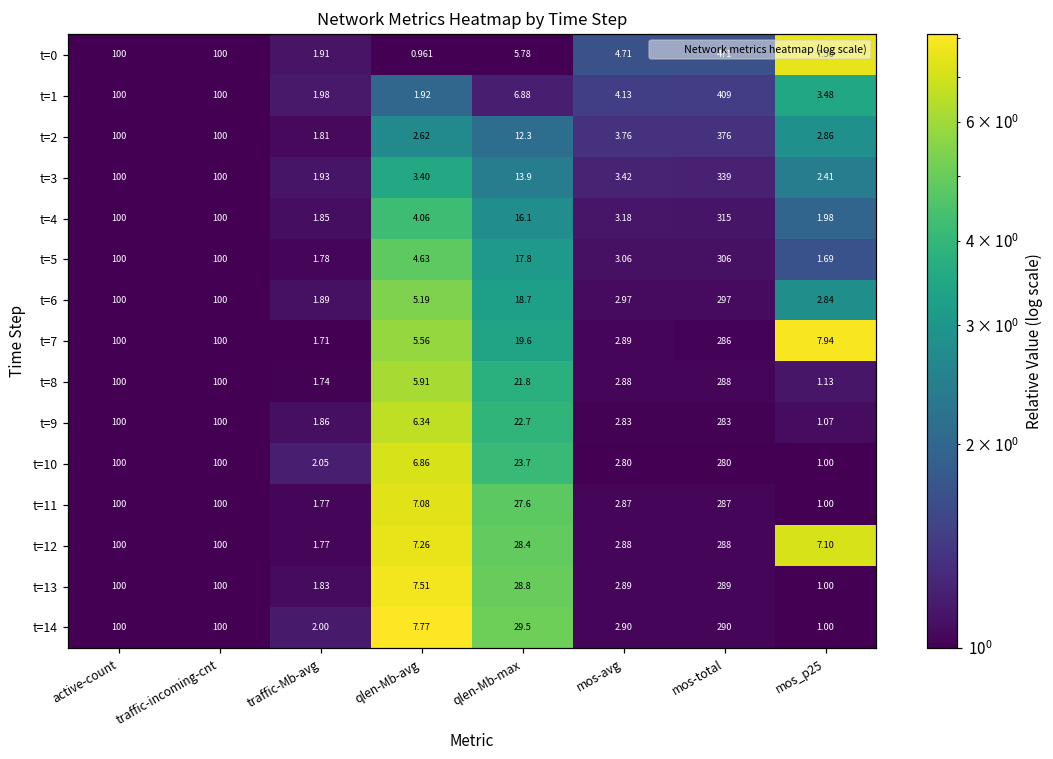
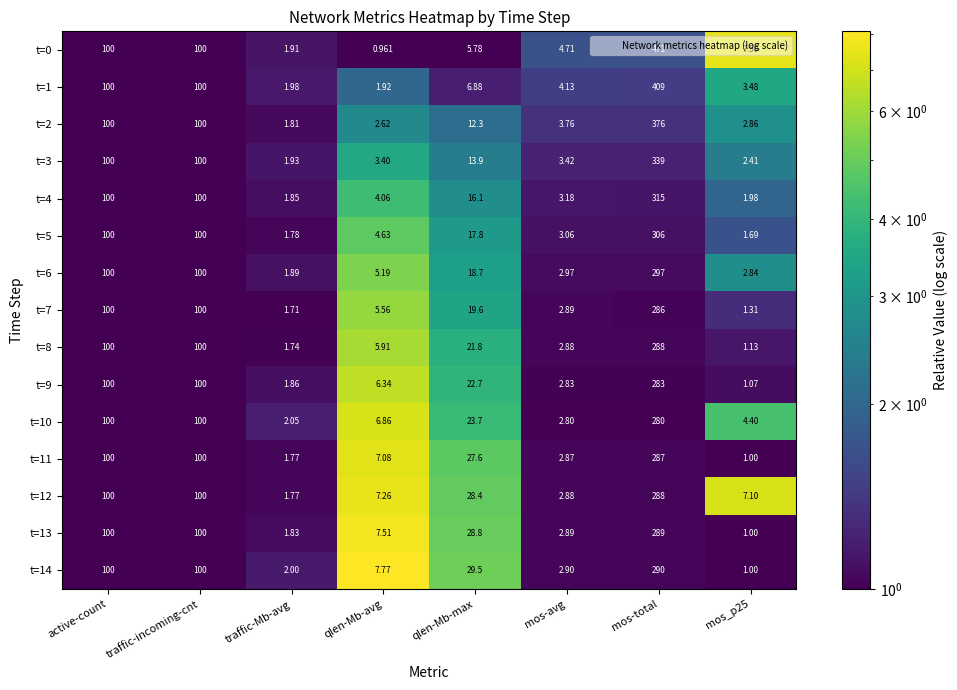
  {
    "t=0": {
      "active-count": 100,
      "traffic-incoming-cnt": 100,
      "traffic-Mb-avg": 1.91,
      "qlen-Mb-avg": 0.961,
      "qlen-Mb-max": 5.78,
      "mos-avg": 4.71
    },
    "t=1": {
      "active-count": 100,
      "traffic-incoming-cnt": 100,
      "traffic-Mb-avg": 1.98,
      "qlen-Mb-avg": 1.92,
      "qlen-Mb-max": 6.88,
      "mos-avg": 4.13,
      "mos-total": 409,
      "mos_p25": 3.48
    },
    "t=2": {
      "active-count": 100,
      "traffic-incoming-cnt": 100,
      "traffic-Mb-avg": 1.81,
      "qlen-Mb-avg": 2.62,
      "qlen-Mb-max": 12.3,
      "mos-avg": 3.76,
      "mos-total": 376,
      "mos_p25": 2.86
    },
    "t=3": {
      "active-count": 100,
      "traffic-incoming-cnt": 100,
      "traffic-Mb-avg": 1.93,
      "qlen-Mb-avg": 3.40,
      "qlen-Mb-max": 13.9,
      "mos-avg": 3.42,
      "mos-total": 339,
      "mos_p25": 2.41
    },
    "t=4": {
      "active-count": 100,
      "traffic-incoming-cnt": 100,
      "traffic-Mb-avg": 1.85,
      "qlen-Mb-avg": 4.06,
      "qlen-Mb-max": 16.1,
      "mos-avg": 3.18,
      "mos-total": 315,
      "mos_p25": 1.98
    },
    "t=5": {
      "active-count": 100,
      "traffic-incoming-cnt": 100,
      "traffic-Mb-avg": 1.78,
      "qlen-Mb-avg": 4.63,
      "qlen-Mb-max": 17.8,
      "mos-avg": 3.06,
      "mos-total": 306,
      "mos_p25": 1.69
    },
    "t=6": {
      "active-count": 100,
      "traffic-incoming-cnt": 100,
      "traffic-Mb-avg": 1.89,
      "qlen-Mb-avg": 5.19,
      "qlen-Mb-max": 18.7,
      "mos-avg": 2.97,
      "mos-total": 297,
      "mos_p25": 2.84
    },
    "t=7": {
      "active-count": 100,
      "traffic-incoming-cnt": 100,
      "traffic-Mb-avg": 1.71,
      "qlen-Mb-avg": 5.56,
      "qlen-Mb-max": 19.6,
      "mos-avg": 2.89,
      "mos-total": 286,
-     "mos_p25": 7.94
+     "mos_p25": 1.31
    },
    "t=8": {
      "active-count": 100,
      "traffic-incoming-cnt": 100,
      "traffic-Mb-avg": 1.74,
      "qlen-Mb-avg": 5.91,
      "qlen-Mb-max": 21.8,
      "mos-avg": 2.88,
      "mos-total": 288,
      "mos_p25": 1.13
    },
    "t=9": {
      "active-count": 100,
      "traffic-incoming-cnt": 100,
      "traffic-Mb-avg": 1.86,
      "qlen-Mb-avg": 6.34,
      "qlen-Mb-max": 22.7,
      "mos-avg": 2.83,
      "mos-total": 283,
      "mos_p25": 1.07
    },
    "t=10": {
      "active-count": 100,
      "traffic-incoming-cnt": 100,
      "traffic-Mb-avg": 2.05,
      "qlen-Mb-avg": 6.86,
      "qlen-Mb-max": 23.7,
      "mos-avg": 2.80,
      "mos-total": 280,
-     "mos_p25": 1.00
+     "mos_p25": 4.40
    },
    "t=11": {
      "active-count": 100,
      "traffic-incoming-cnt": 100,
      "traffic-Mb-avg": 1.77,
      "qlen-Mb-avg": 7.08,
      "qlen-Mb-max": 27.6,
      "mos-avg": 2.87,
      "mos-total": 287,
      "mos_p25": 1.00
    },
    "t=12": {
      "active-count": 100,
      "traffic-incoming-cnt": 100,
      "traffic-Mb-avg": 1.77,
      "qlen-Mb-avg": 7.26,
      "qlen-Mb-max": 28.4,
      "mos-avg": 2.88,
      "mos-total": 288,
      "mos_p25": 7.10
    },
    "t=13": {
      "active-count": 100,
      "traffic-incoming-cnt": 100,
      "traffic-Mb-avg": 1.83,
      "qlen-Mb-avg": 7.51,
      "qlen-Mb-max": 28.8,
      "mos-avg": 2.89,
      "mos-total": 289,
      "mos_p25": 1.00
    },
    "t=14": {
      "active-count": 100,
      "traffic-incoming-cnt": 100,
      "traffic-Mb-avg": 2.00,
      "qlen-Mb-avg": 7.77,
      "qlen-Mb-max": 29.5,
      "mos-avg": 2.90,
      "mos-total": 290,
      "mos_p25": 1.00
    }
  }
